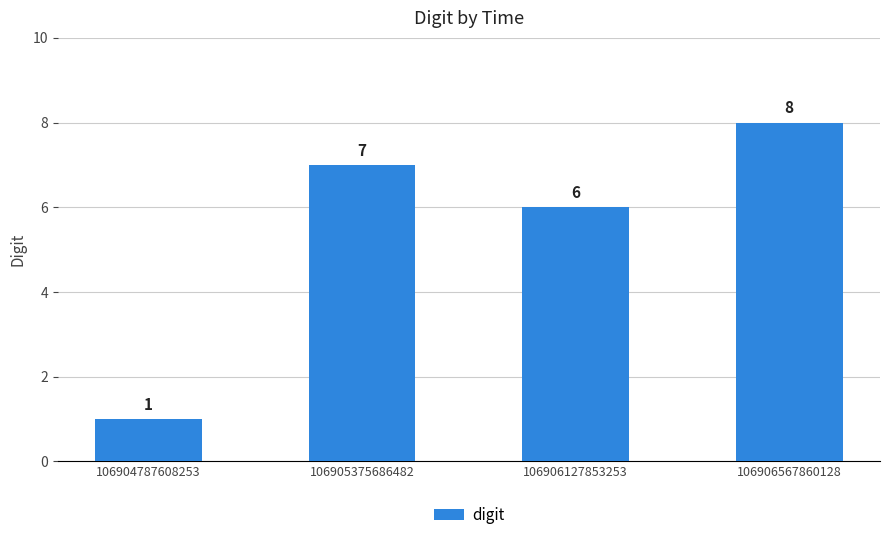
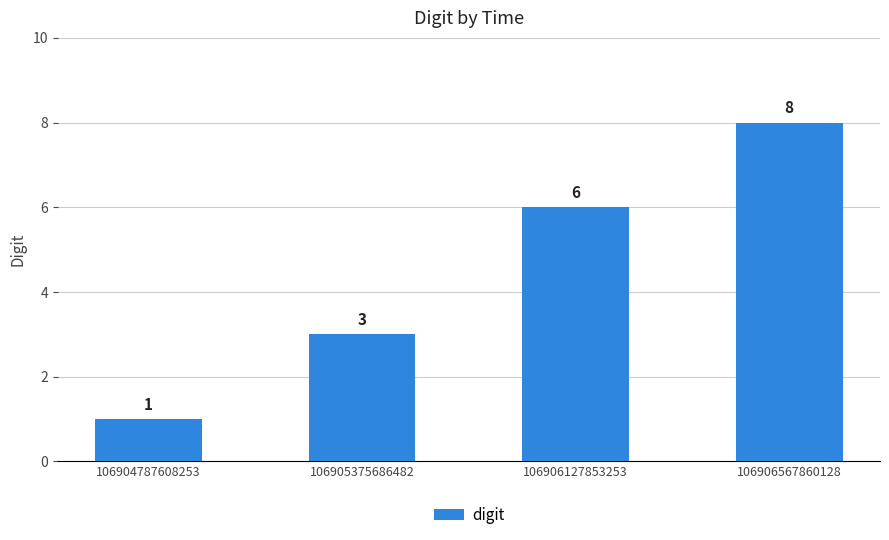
  {
    "106904787608253": 1,
-   "106905375686482": 7,
+   "106905375686482": 3,
    "106906127853253": 6,
    "106906567860128": 8
  }
